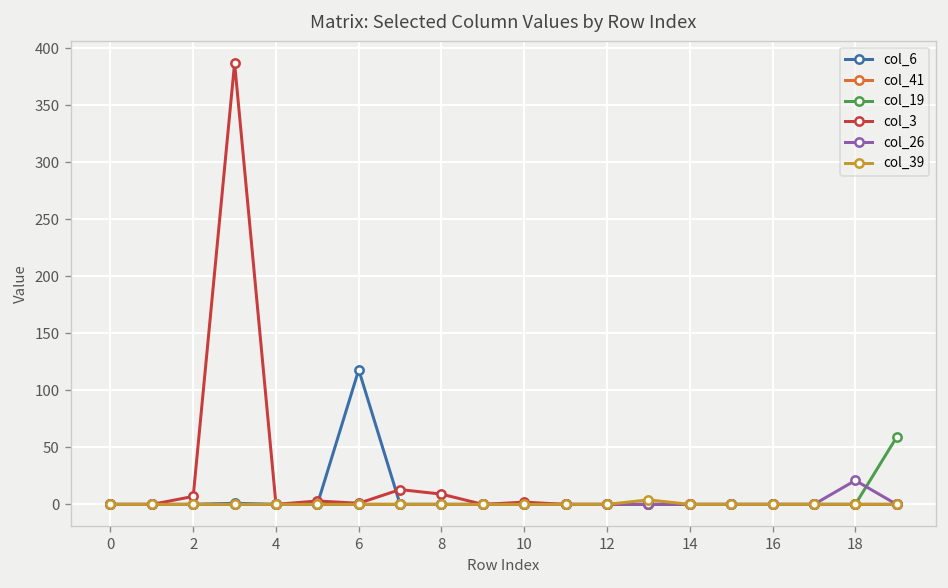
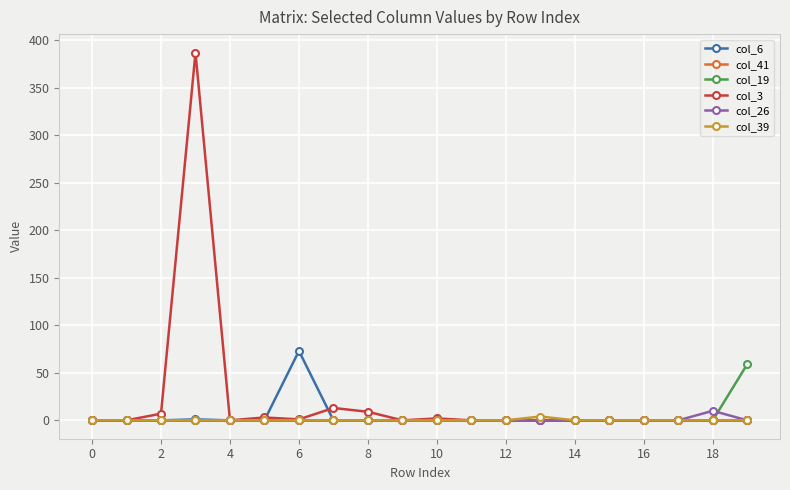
  {
    "col_6": {
-     "6": 120
+     "6": 70
    },
    "col_26": {
-     "18": 20
+     "18": 10
    }
  }
